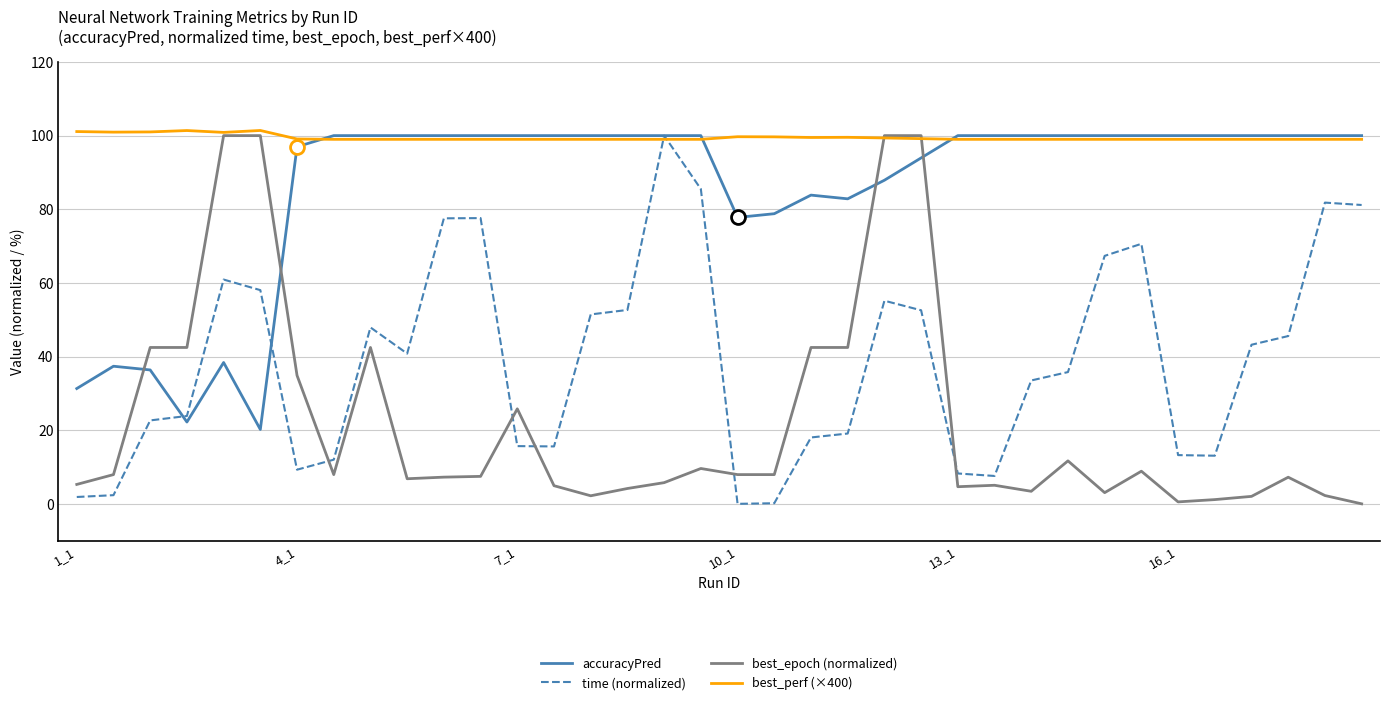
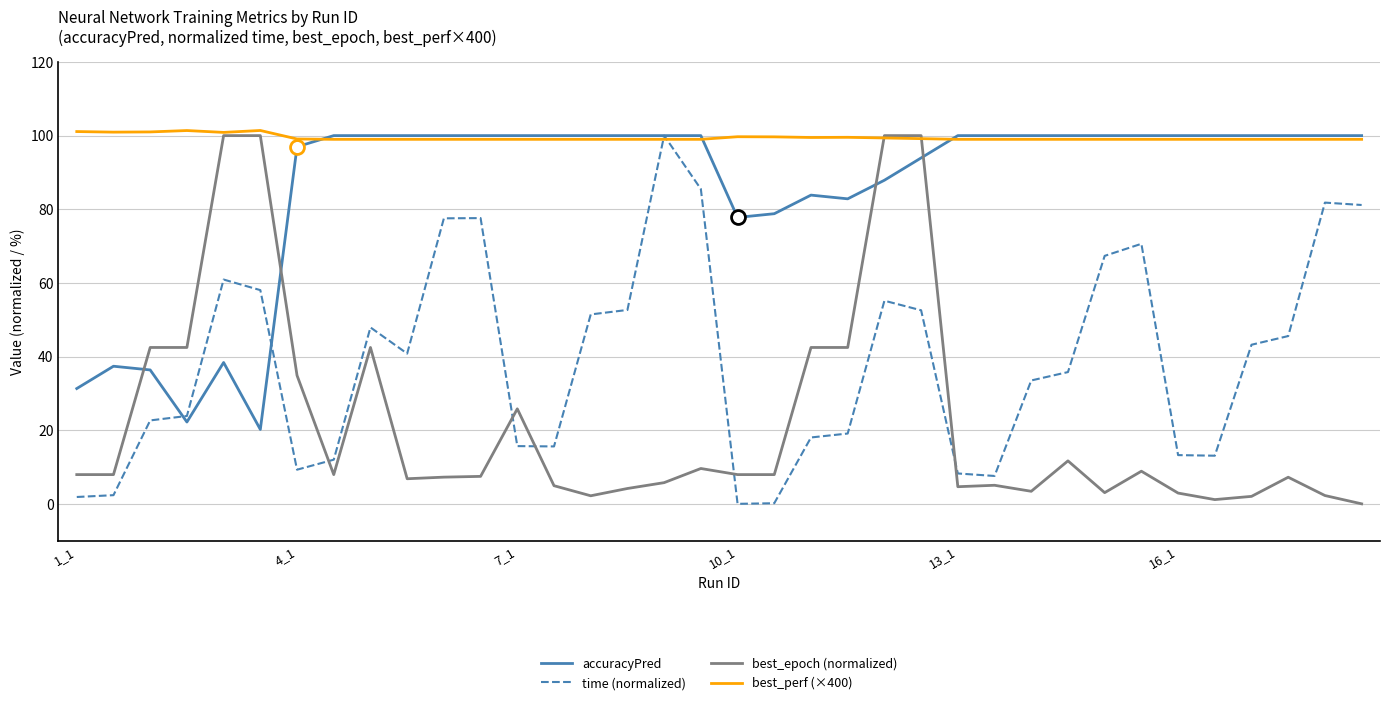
  {
    "best_epoch (normalized)": {
-     "1_1": 5,
+     "1_1": 8,
      "4_1": 35,
      "7_1": 26,
      "10_1": 8,
      "13_1": 5,
-     "16_1": 1
+     "16_1": 3
    }
  }
